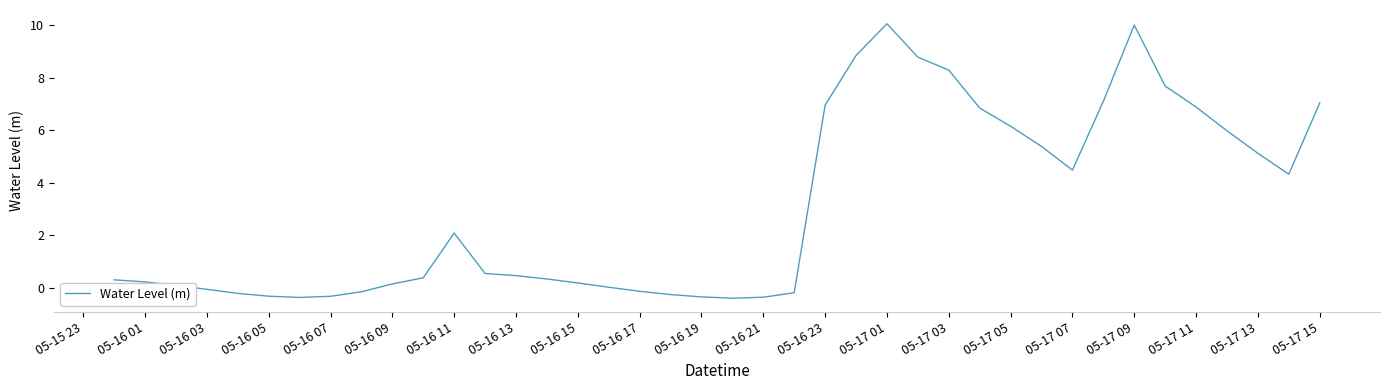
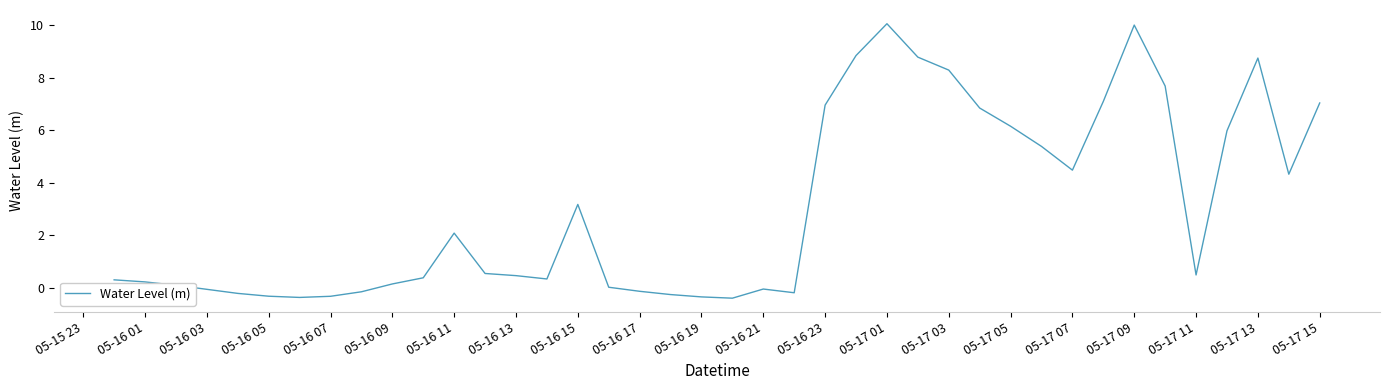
  {
    "05-16 01": 0.2,
    "05-16 03": -0.1,
    "05-16 05": -0.3,
    "05-16 07": -0.3,
    "05-16 09": 0.1,
    "05-16 11": 2.1,
    "05-16 13": 0.5,
-   "05-16 15": 0.2,
+   "05-16 15": 3.2,
    "05-16 17": -0.1,
    "05-16 19": -0.3,
-   "05-16 21": -0.4,
+   "05-16 21": 0.0,
    "05-16 23": 7.0,
    "05-17 01": 10.1,
    "05-17 03": 8.3,
    "05-17 05": 6.2,
    "05-17 07": 4.5,
    "05-17 09": 10.0,
-   "05-17 11": 6.9,
-   "05-17 13": 5.1,
+   "05-17 11": 0.5,
+   "05-17 13": 8.8,
    "05-17 15": 7.0
  }
